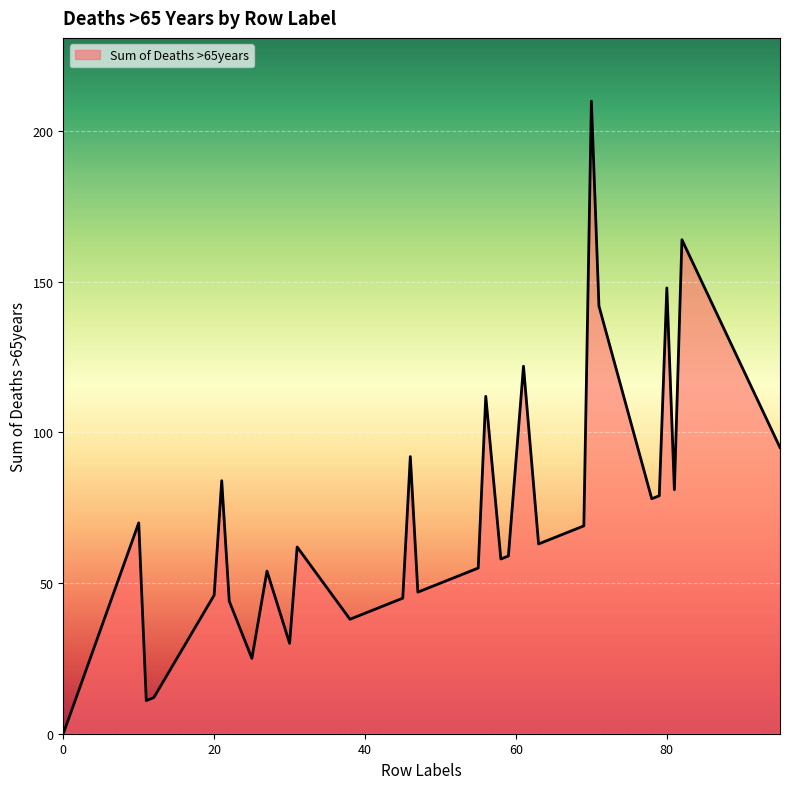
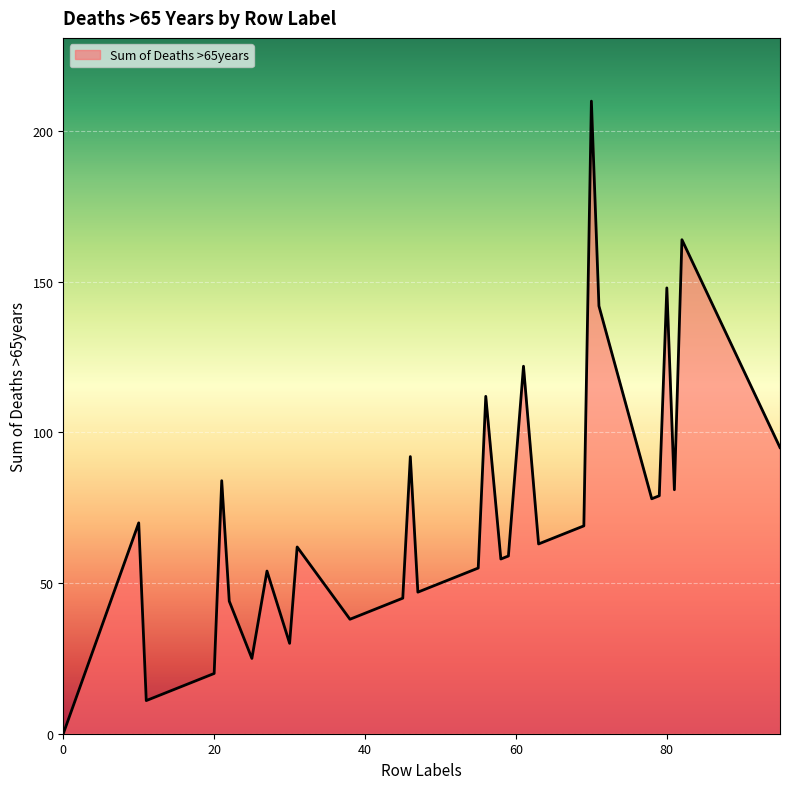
  {
    "0": 0,
-   "20": 46,
+   "20": 20,
    "40": 40,
    "80": 148
  }
